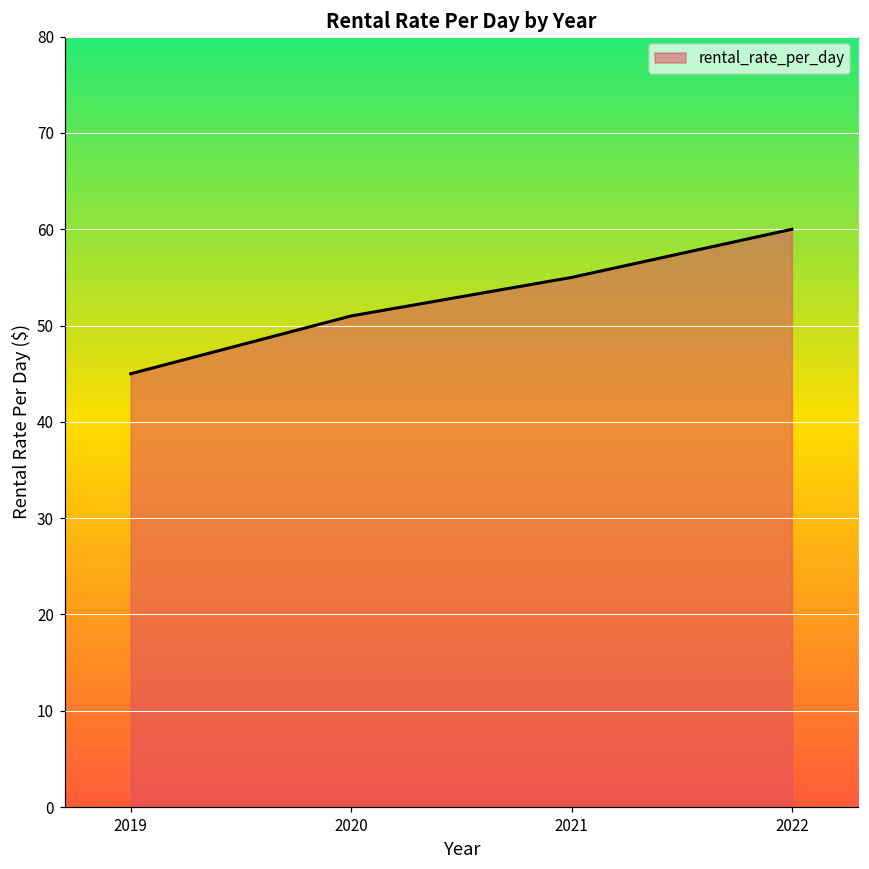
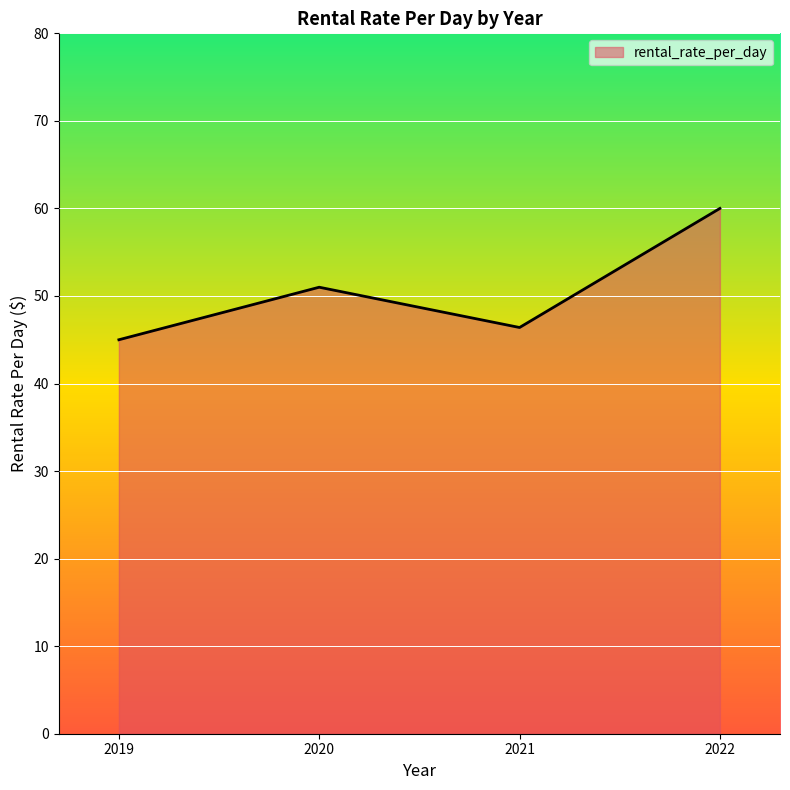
  {
    "2019": 45,
    "2020": 51,
-   "2021": 55,
+   "2021": 46,
    "2022": 60
  }
